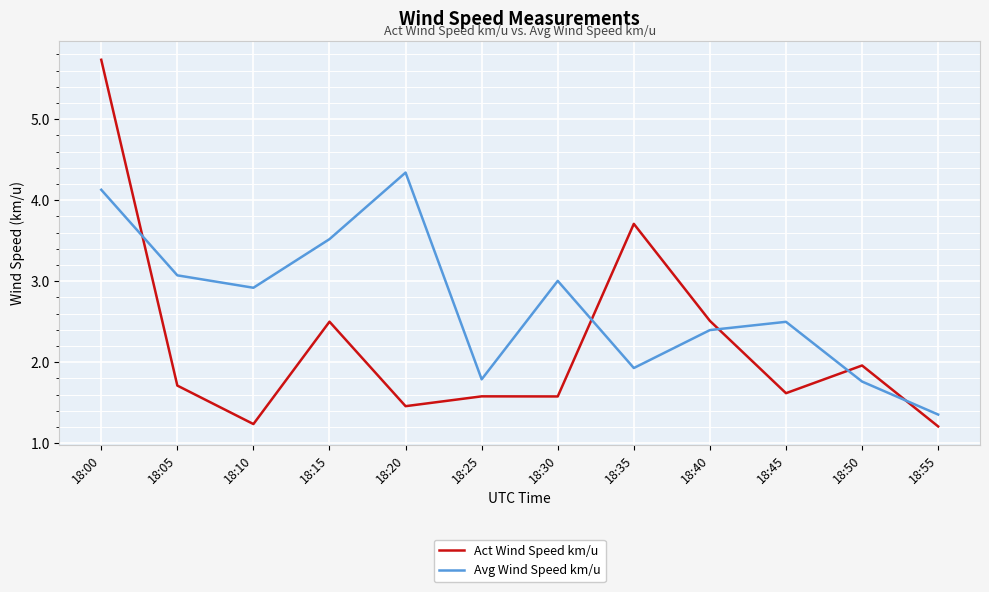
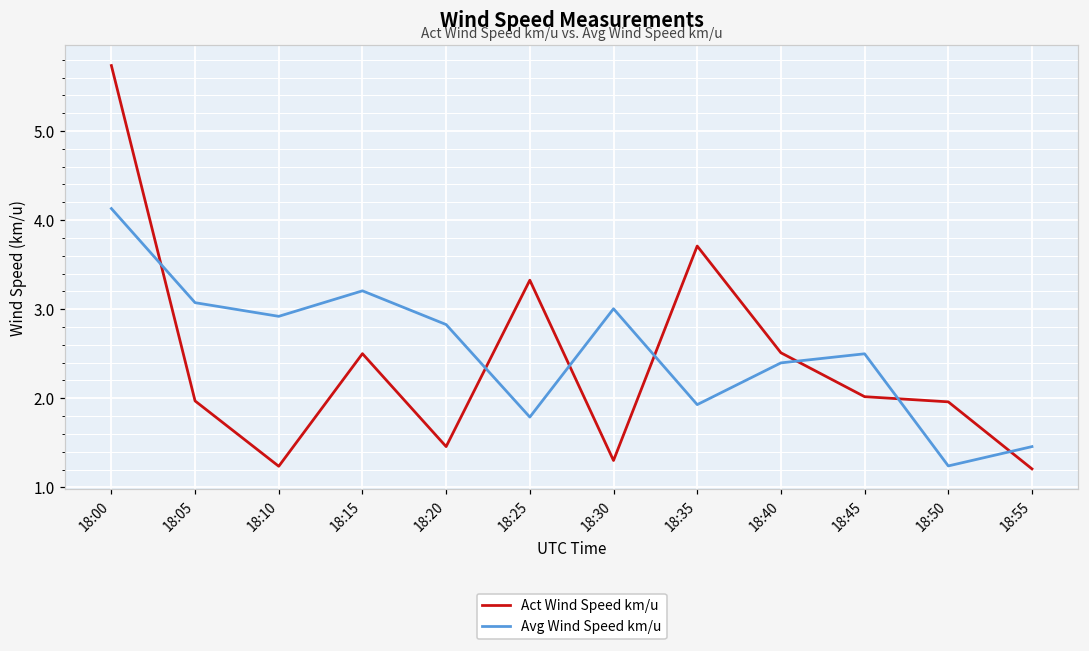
  {
    "Act Wind Speed km/u": {
      "18:00": 5.7,
-     "18:05": 1.7,
+     "18:05": 2.0,
      "18:10": 1.2,
      "18:15": 2.5,
      "18:20": 1.5,
-     "18:25": 1.6,
-     "18:30": 1.6,
+     "18:25": 3.3,
+     "18:30": 1.3,
      "18:35": 3.7,
      "18:40": 2.5,
-     "18:45": 1.6,
+     "18:45": 2.0,
      "18:50": 2.0,
      "18:55": 1.2
    },
    "Avg Wind Speed km/u": {
      "18:00": 4.1,
      "18:05": 3.1,
      "18:10": 2.9,
-     "18:15": 3.5,
-     "18:20": 4.3,
+     "18:15": 3.2,
+     "18:20": 2.8,
      "18:25": 1.8,
      "18:30": 3.0,
      "18:35": 1.9,
      "18:40": 2.4,
      "18:45": 2.5,
-     "18:50": 1.8,
-     "18:55": 1.4
+     "18:50": 1.2,
+     "18:55": 1.5
    }
  }
